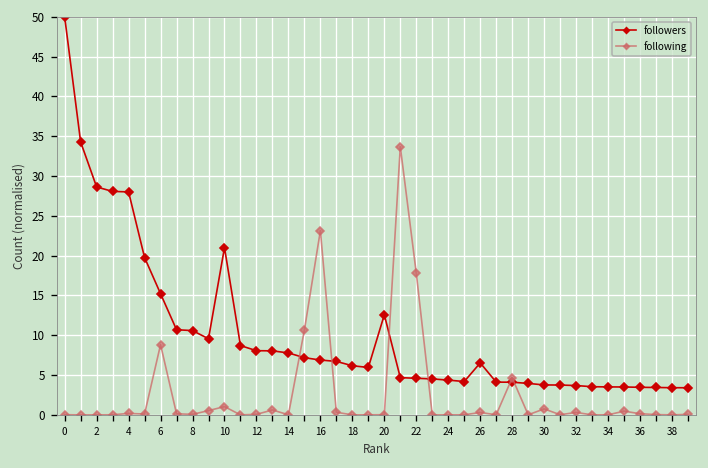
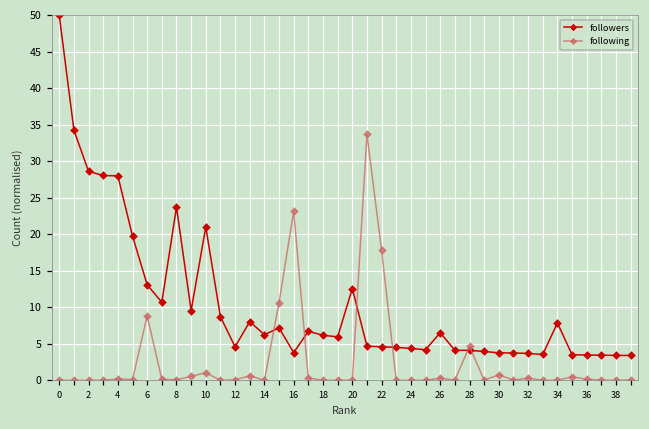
  {
    "followers": {
      "0": 50,
      "2": 29,
      "4": 28,
-     "6": 15,
-     "8": 11,
+     "6": 13,
+     "8": 24,
      "10": 21,
-     "12": 8,
-     "14": 8,
-     "16": 7,
+     "12": 5,
+     "14": 6,
+     "16": 4,
      "18": 6,
      "20": 13,
      "22": 5,
      "24": 4,
      "26": 7,
      "28": 4,
      "30": 4,
      "32": 4,
-     "34": 4,
+     "34": 8,
      "36": 3,
      "38": 3
    },
    "following": {
      "0": 0,
      "2": 0,
      "4": 0,
      "6": 9,
      "8": 0,
      "10": 1,
      "12": 0,
      "14": 0,
      "16": 23,
      "18": 0,
      "20": 0,
      "22": 18,
      "24": 0,
      "26": 0,
      "28": 5,
      "30": 1,
      "32": 0,
      "34": 0,
      "36": 0,
      "38": 0
    }
  }
